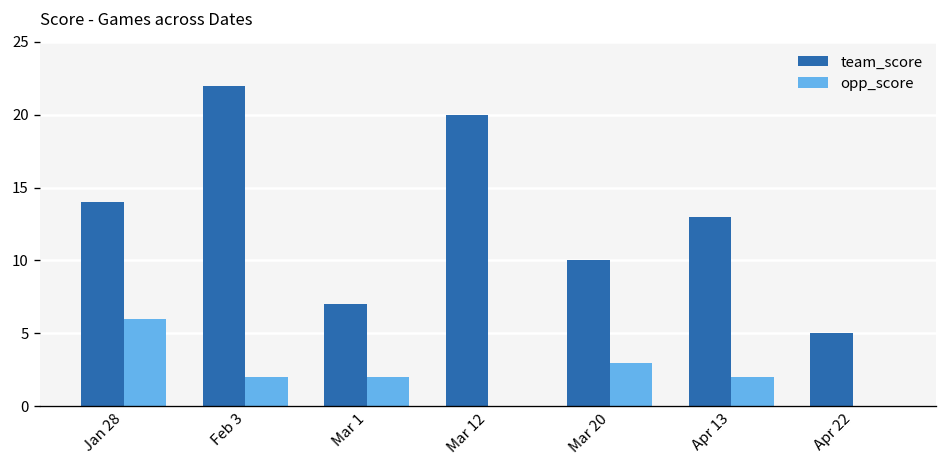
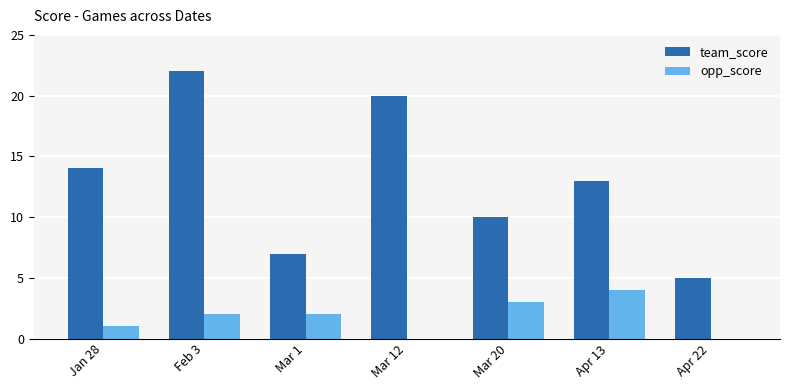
  {
    "team_score": {
      "Jan 28": 14,
      "Feb 3": 22,
      "Mar 1": 7,
      "Mar 12": 20,
      "Mar 20": 10,
      "Apr 13": 13,
      "Apr 22": 5
    },
    "opp_score": {
-     "Jan 28": 6,
+     "Jan 28": 1,
      "Feb 3": 2,
      "Mar 1": 2,
      "Mar 12": 0,
      "Mar 20": 3,
-     "Apr 13": 2,
+     "Apr 13": 4,
      "Apr 22": 0
    }
  }
